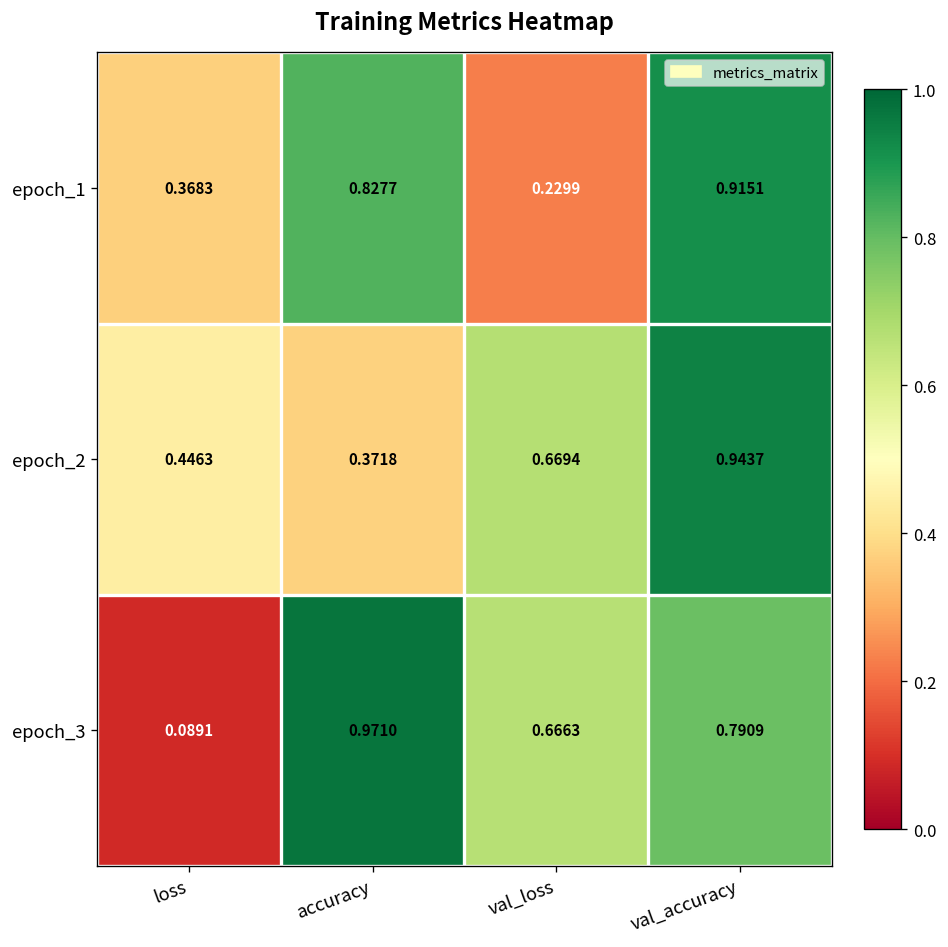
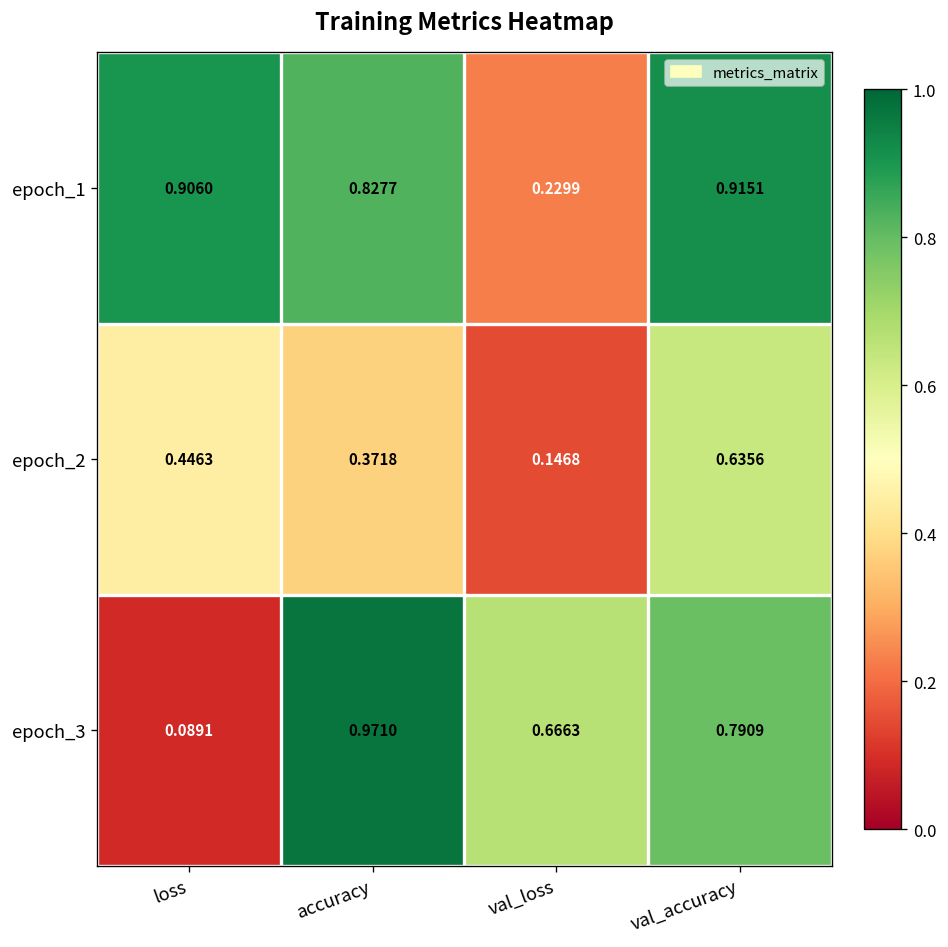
  {
    "epoch_1": {
-     "loss": 0.3683,
+     "loss": 0.9060,
      "accuracy": 0.8277,
      "val_loss": 0.2299,
      "val_accuracy": 0.9151
    },
    "epoch_2": {
      "loss": 0.4463,
      "accuracy": 0.3718,
-     "val_loss": 0.6694,
-     "val_accuracy": 0.9437
+     "val_loss": 0.1468,
+     "val_accuracy": 0.6356
    },
    "epoch_3": {
      "loss": 0.0891,
      "accuracy": 0.9710,
      "val_loss": 0.6663,
      "val_accuracy": 0.7909
    }
  }
